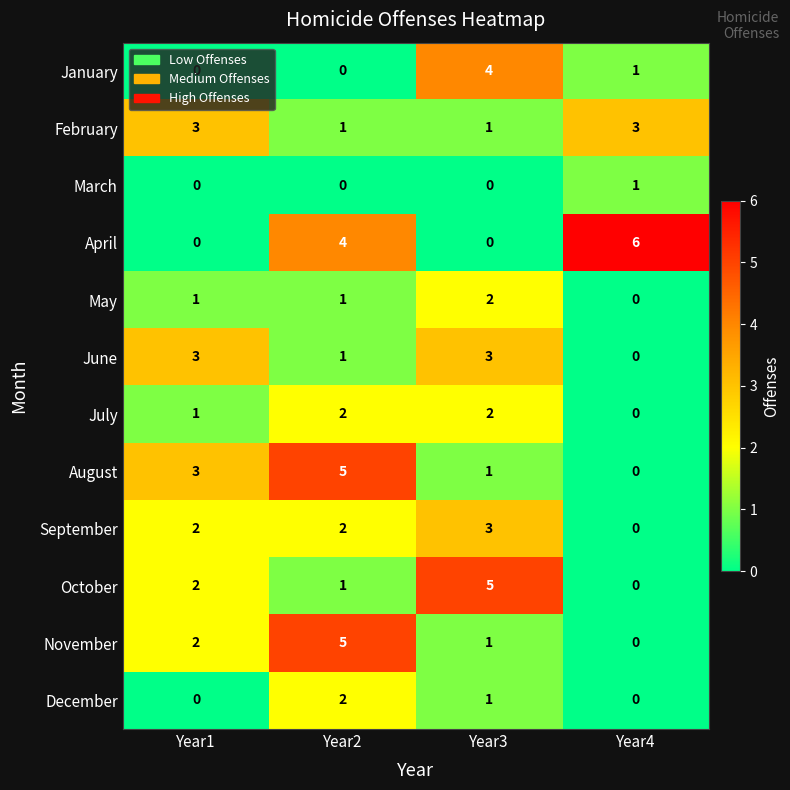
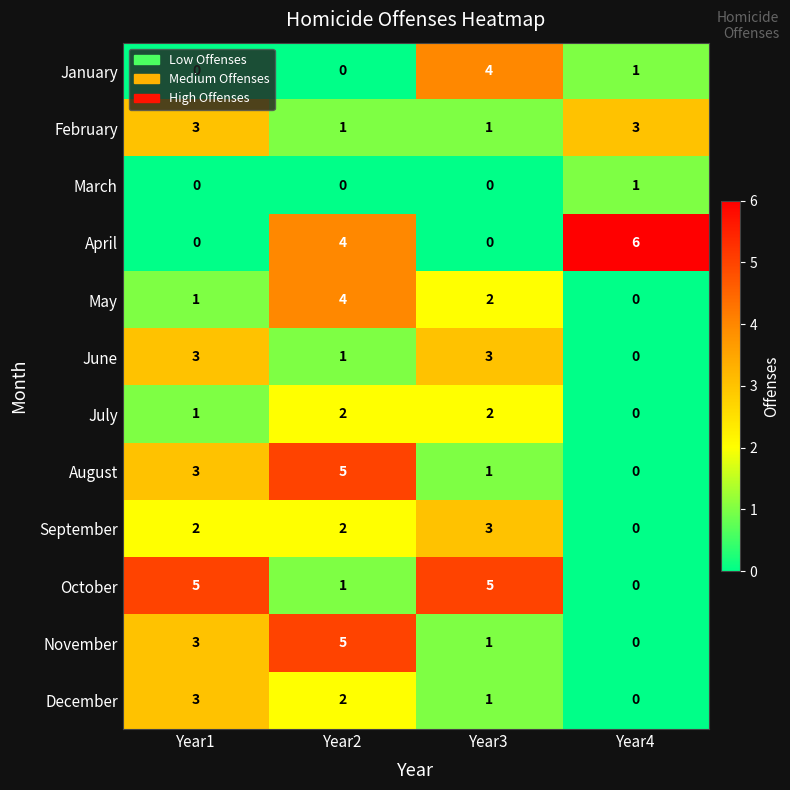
  {
    "January": {
      "Year2": 0,
      "Year3": 4,
      "Year4": 1
    },
    "February": {
      "Year1": 3,
      "Year2": 1,
      "Year3": 1,
      "Year4": 3
    },
    "March": {
      "Year1": 0,
      "Year2": 0,
      "Year3": 0,
      "Year4": 1
    },
    "April": {
      "Year1": 0,
      "Year2": 4,
      "Year3": 0,
      "Year4": 6
    },
    "May": {
      "Year1": 1,
-     "Year2": 1,
+     "Year2": 4,
      "Year3": 2,
      "Year4": 0
    },
    "June": {
      "Year1": 3,
      "Year2": 1,
      "Year3": 3,
      "Year4": 0
    },
    "July": {
      "Year1": 1,
      "Year2": 2,
      "Year3": 2,
      "Year4": 0
    },
    "August": {
      "Year1": 3,
      "Year2": 5,
      "Year3": 1,
      "Year4": 0
    },
    "September": {
      "Year1": 2,
      "Year2": 2,
      "Year3": 3,
      "Year4": 0
    },
    "October": {
-     "Year1": 2,
+     "Year1": 5,
      "Year2": 1,
      "Year3": 5,
      "Year4": 0
    },
    "November": {
-     "Year1": 2,
+     "Year1": 3,
      "Year2": 5,
      "Year3": 1,
      "Year4": 0
    },
    "December": {
-     "Year1": 0,
+     "Year1": 3,
      "Year2": 2,
      "Year3": 1,
      "Year4": 0
    }
  }
